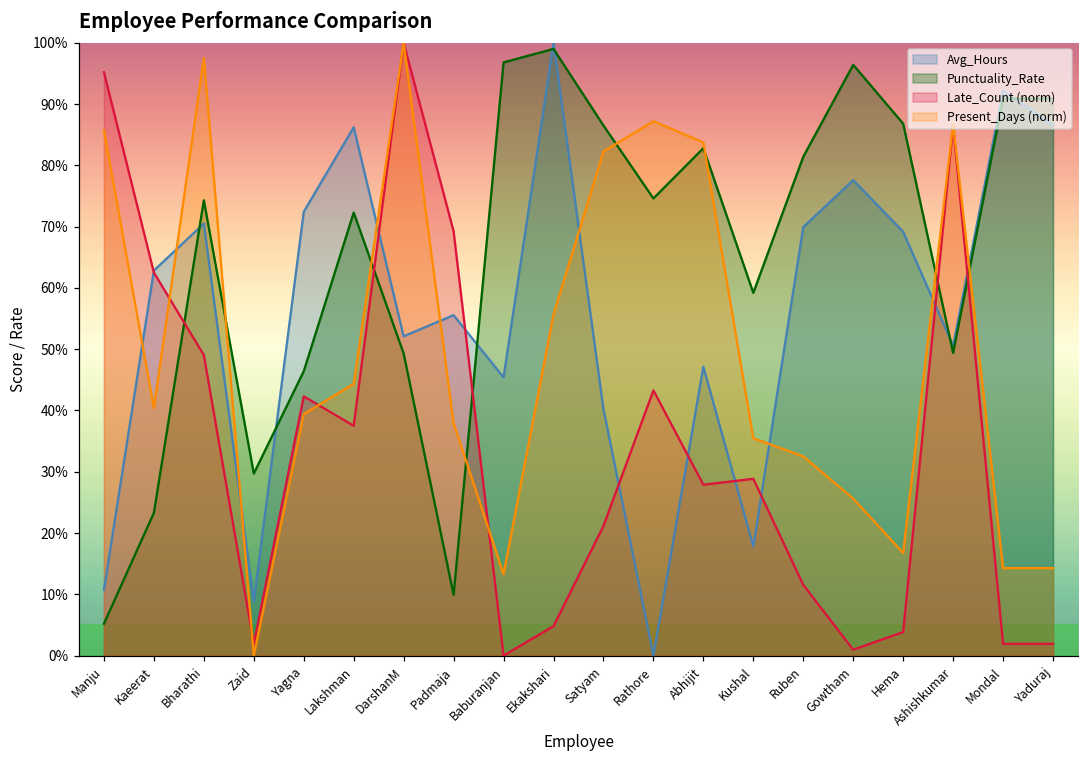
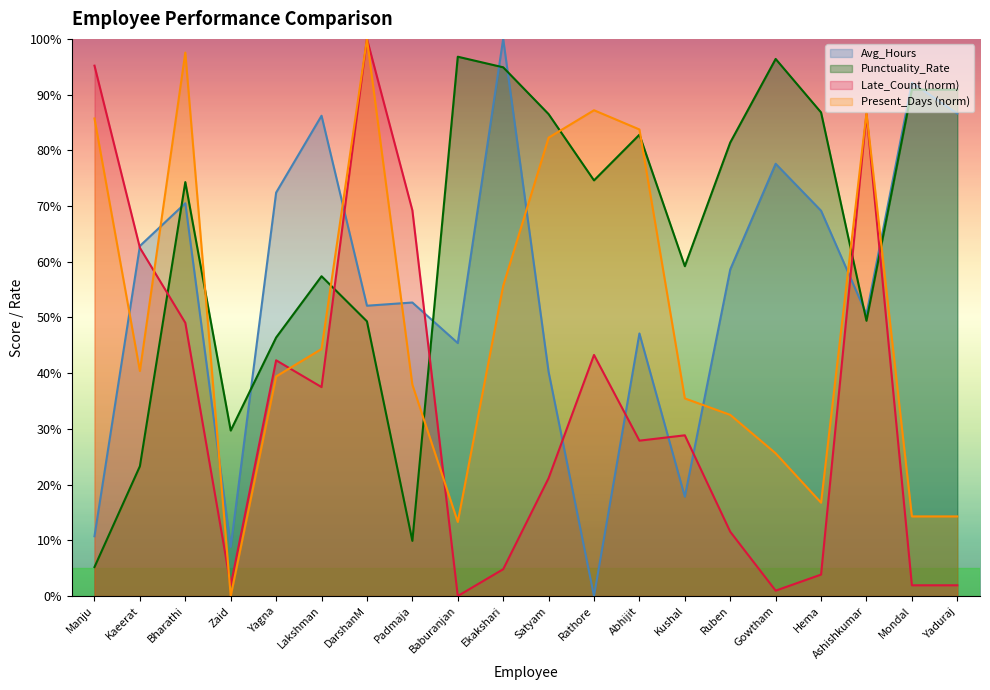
  {
    "Avg_Hours": {
      "Manju": "11%",
      "Bharathi": "70%",
      "Zaid": "9%",
      "Yagna": "72%",
      "Lakshman": "86%",
      "DarshanM": "52%",
-     "Padmaja": "56%",
+     "Padmaja": "53%",
      "Baburanjan": "45%",
      "Ekakshari": "100%",
      "Satyam": "40%",
      "Rathore": "0%",
      "Abhijit": "47%",
      "Kushal": "18%",
-     "Ruben": "70%",
+     "Ruben": "59%",
      "Gowtham": "78%",
      "Hema": "69%",
      "Ashishkumar": "51%",
      "Yaduraj": "87%"
    },
    "Punctuality_Rate": {
      "Manju": "5%",
      "Kaeerat": "23%",
      "Bharathi": "74%",
      "Zaid": "30%",
      "Yagna": "46%",
-     "Lakshman": "72%",
+     "Lakshman": "57%",
      "DarshanM": "49%",
      "Padmaja": "10%",
      "Baburanjan": "97%",
-     "Ekakshari": "99%",
+     "Ekakshari": "95%",
      "Satyam": "87%",
      "Rathore": "75%",
      "Abhijit": "83%",
      "Kushal": "59%",
      "Ruben": "81%",
      "Gowtham": "96%",
      "Hema": "87%",
      "Ashishkumar": "49%"
    }
  }
